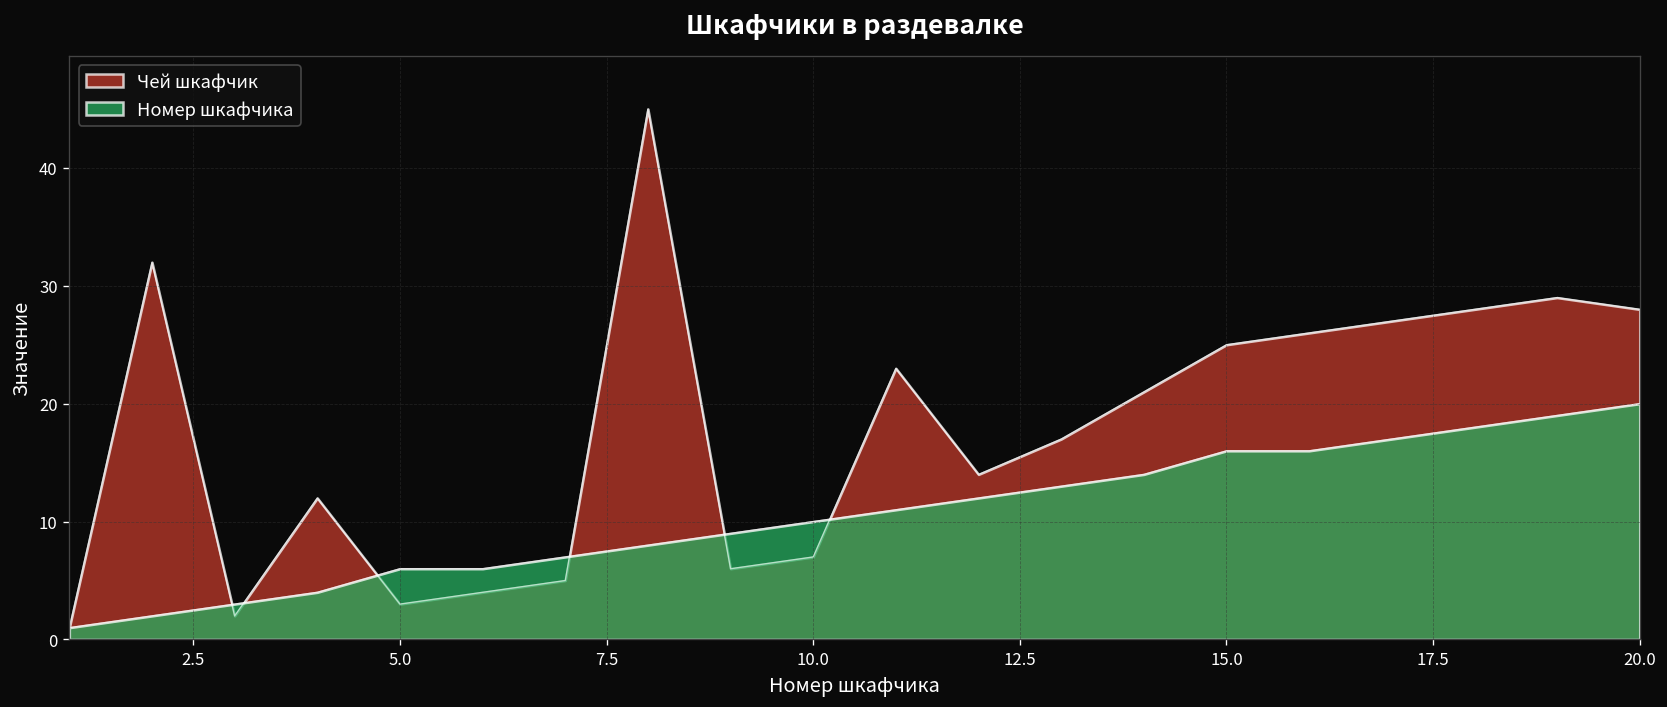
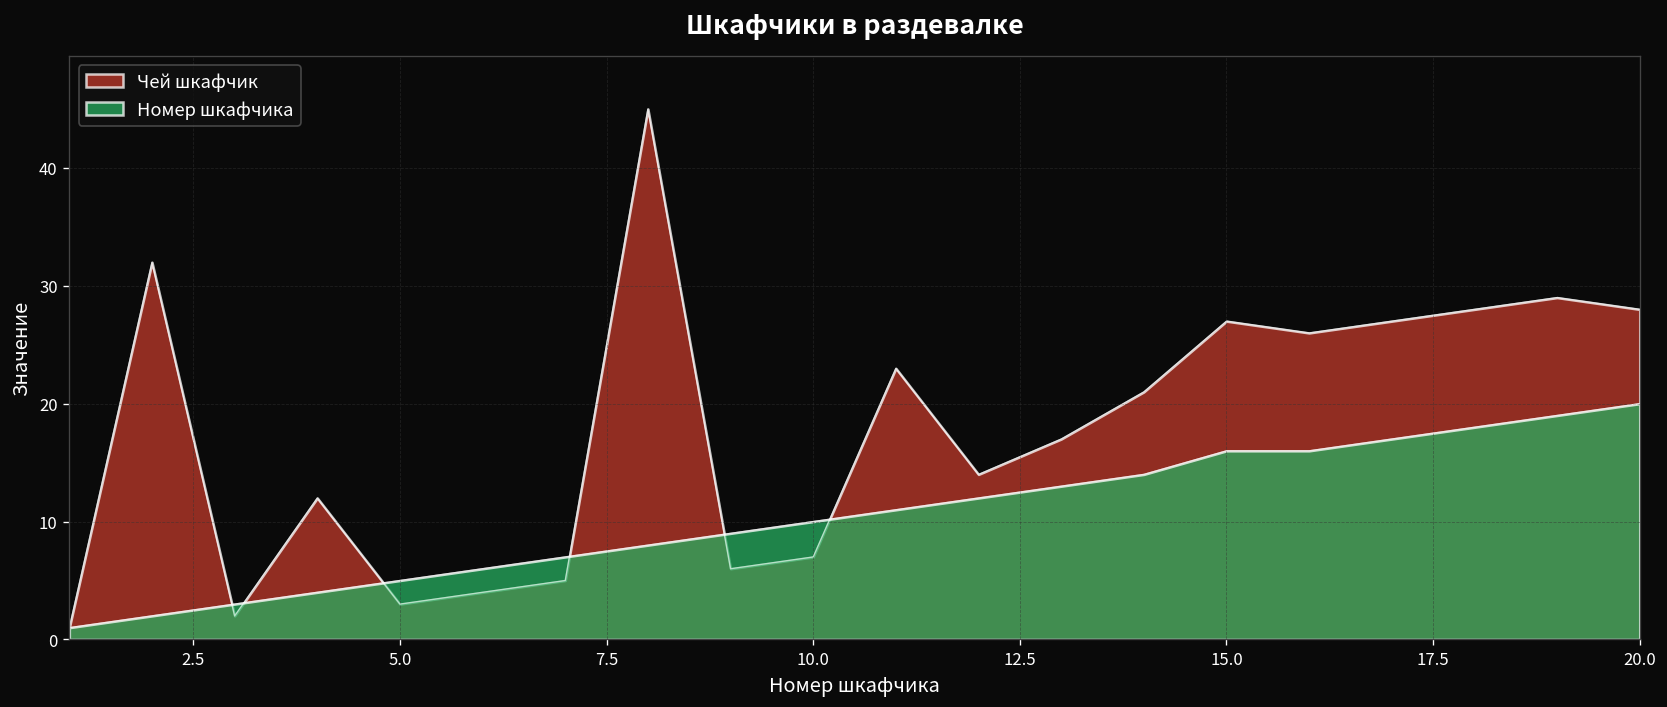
  {
    "Чей шкафчик": {
      "5.0": 3,
      "10.0": 7,
-     "15.0": 25,
+     "15.0": 27,
      "20.0": 28
    },
    "Номер шкафчика": {
-     "5.0": 6,
+     "5.0": 5,
      "10.0": 10,
      "15.0": 16,
      "20.0": 20
    }
  }
